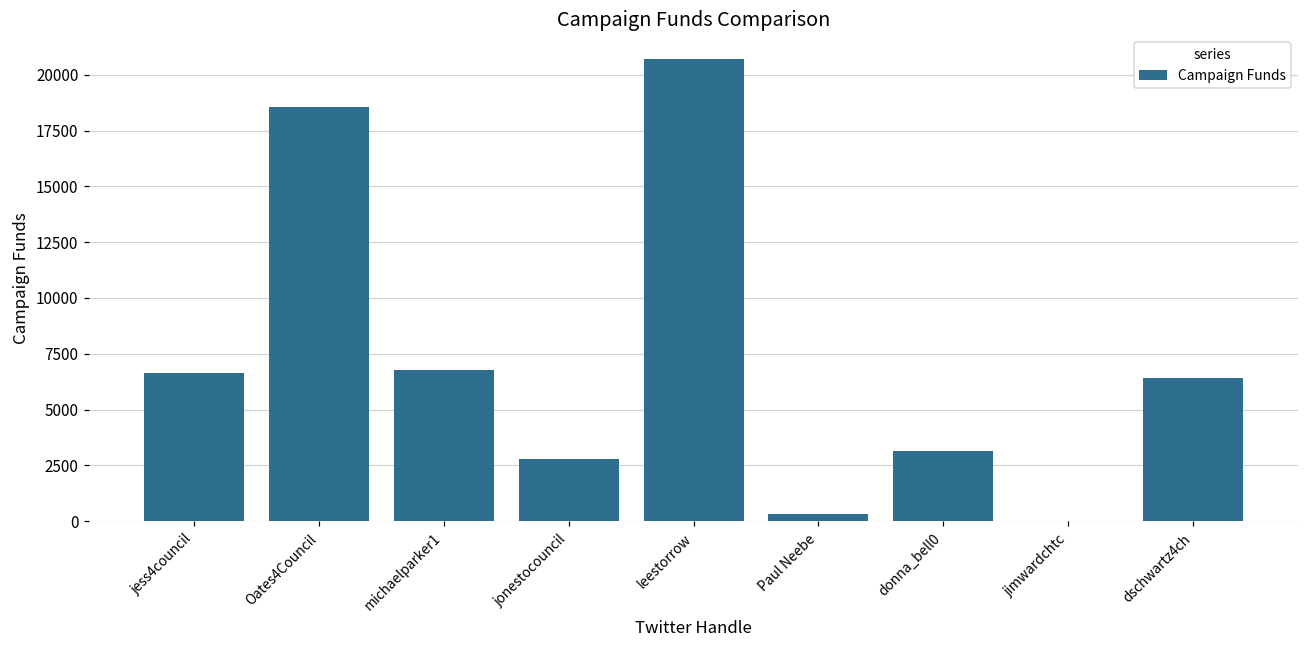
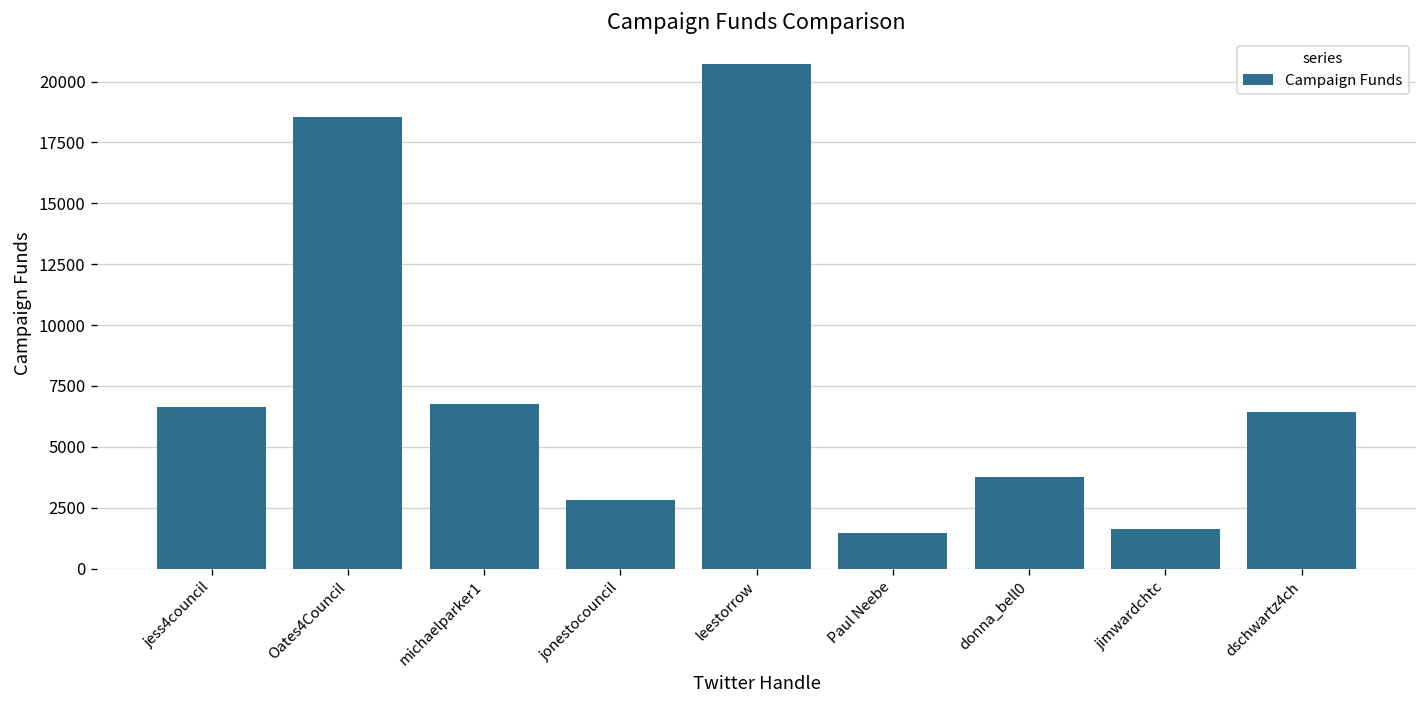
  {
    "jess4council": 6600,
    "Oates4Council": 18600,
    "michaelparker1": 6800,
    "jonestocouncil": 2800,
    "leestorrow": 20700,
-   "Paul Neebe": 300,
-   "donna_bell0": 3100,
-   "jimwardchtc": 0,
+   "Paul Neebe": 1500,
+   "donna_bell0": 3800,
+   "jimwardchtc": 1600,
    "dschwartz4ch": 6400
  }
